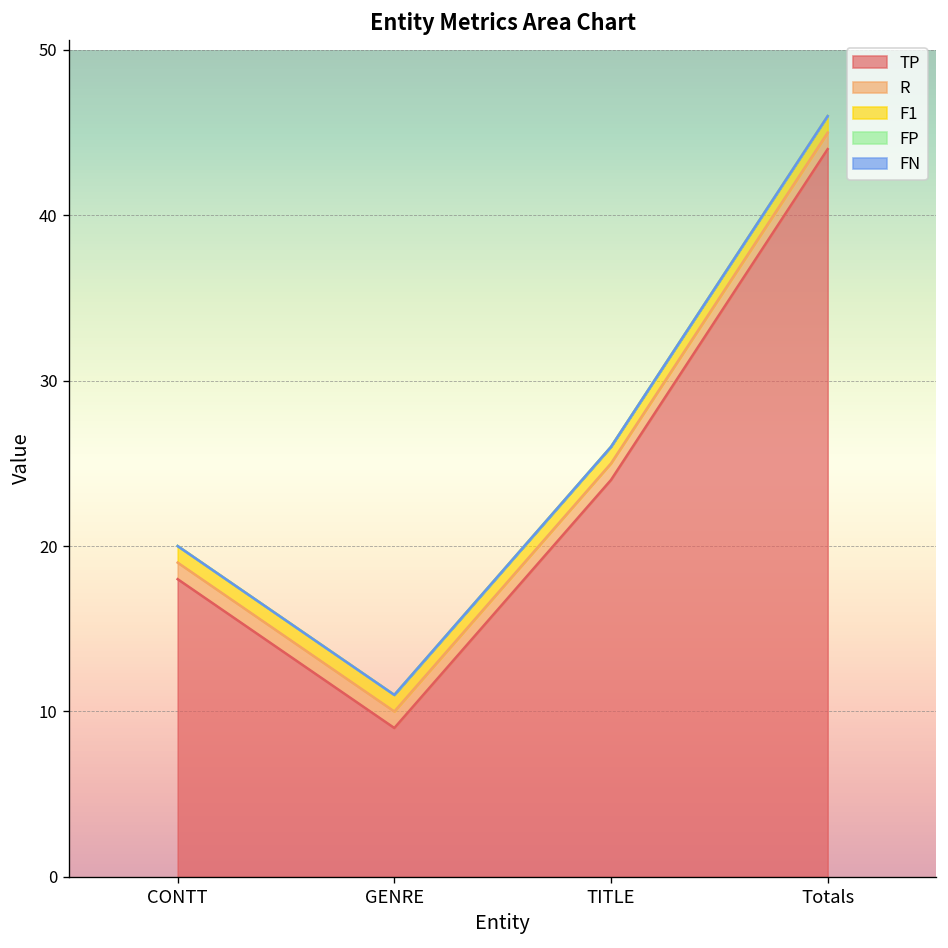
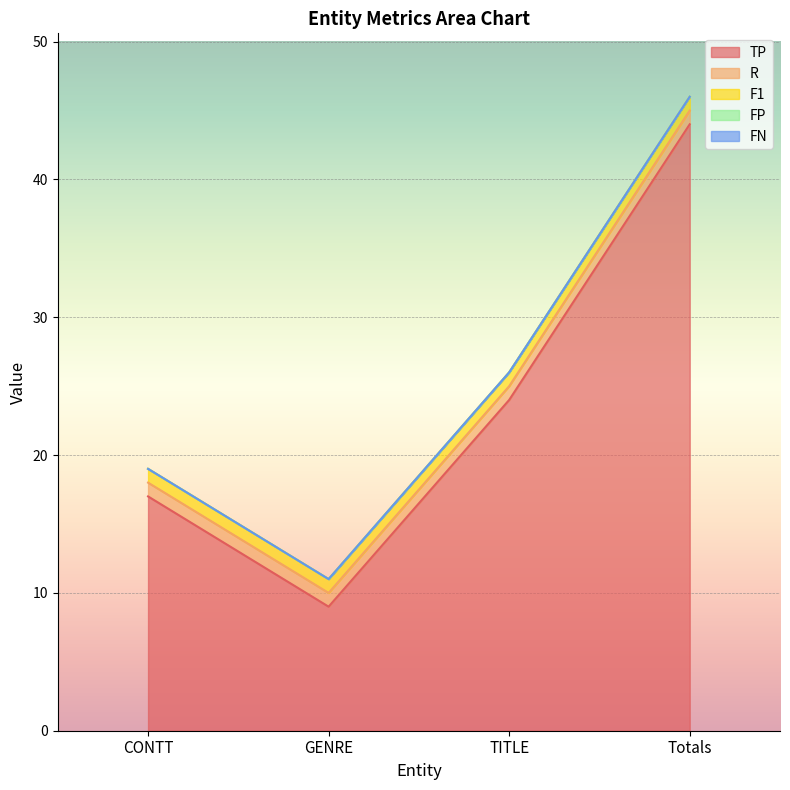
  {
    "TP": {
-     "CONTT": 18,
+     "CONTT": 17,
      "GENRE": 9,
      "TITLE": 24,
      "Totals": 44
    },
    "R": {
      "CONTT": 1,
      "GENRE": 1,
      "TITLE": 1,
      "Totals": 1
    }
  }
